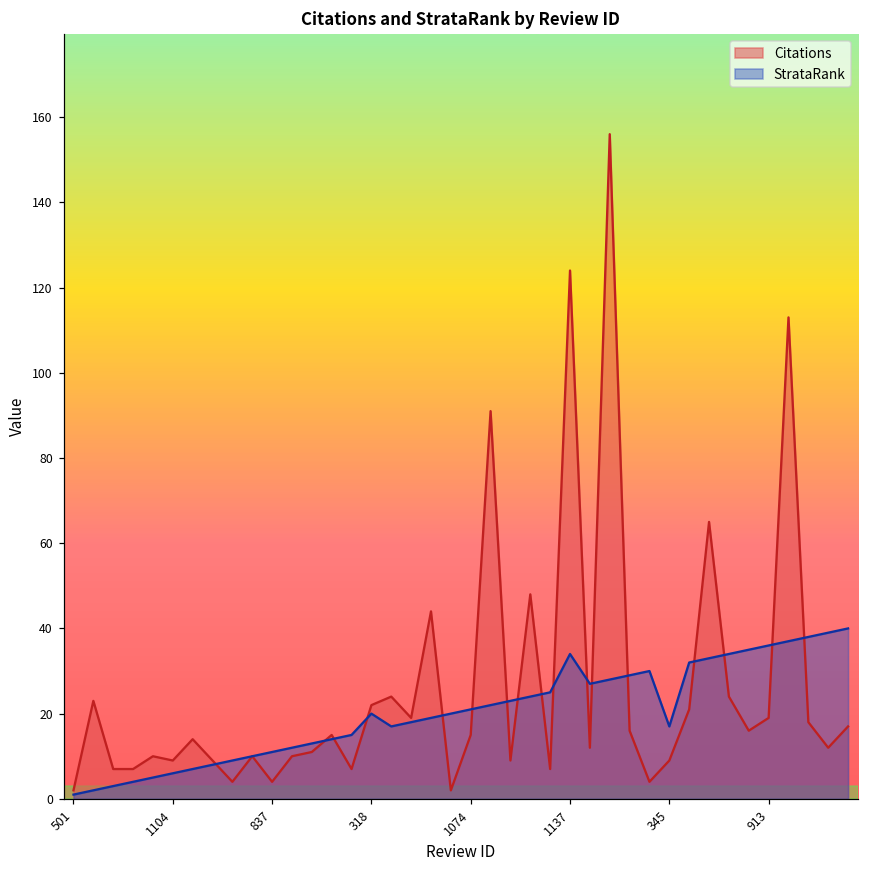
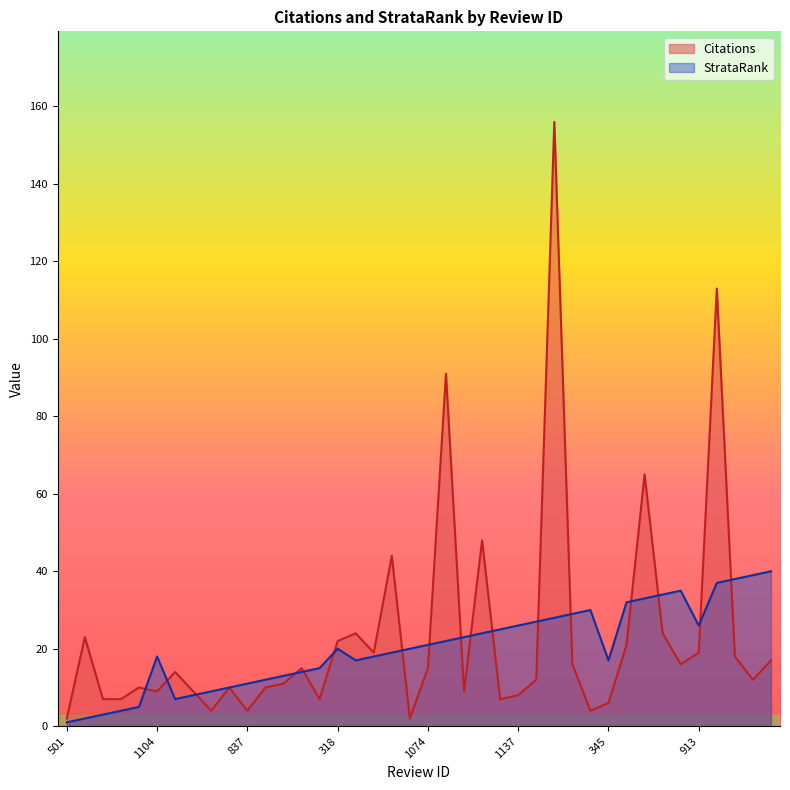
  {
    "Citations": {
      "501": 2,
      "1104": 9,
      "837": 4,
      "318": 22,
      "1074": 15,
-     "1137": 124,
-     "345": 9,
+     "1137": 8,
+     "345": 6,
      "913": 19
    },
    "StrataRank": {
      "501": 1,
-     "1104": 6,
+     "1104": 18,
      "837": 11,
      "318": 20,
      "1074": 21,
-     "1137": 34,
+     "1137": 26,
      "345": 17,
-     "913": 36
+     "913": 26
    }
  }
